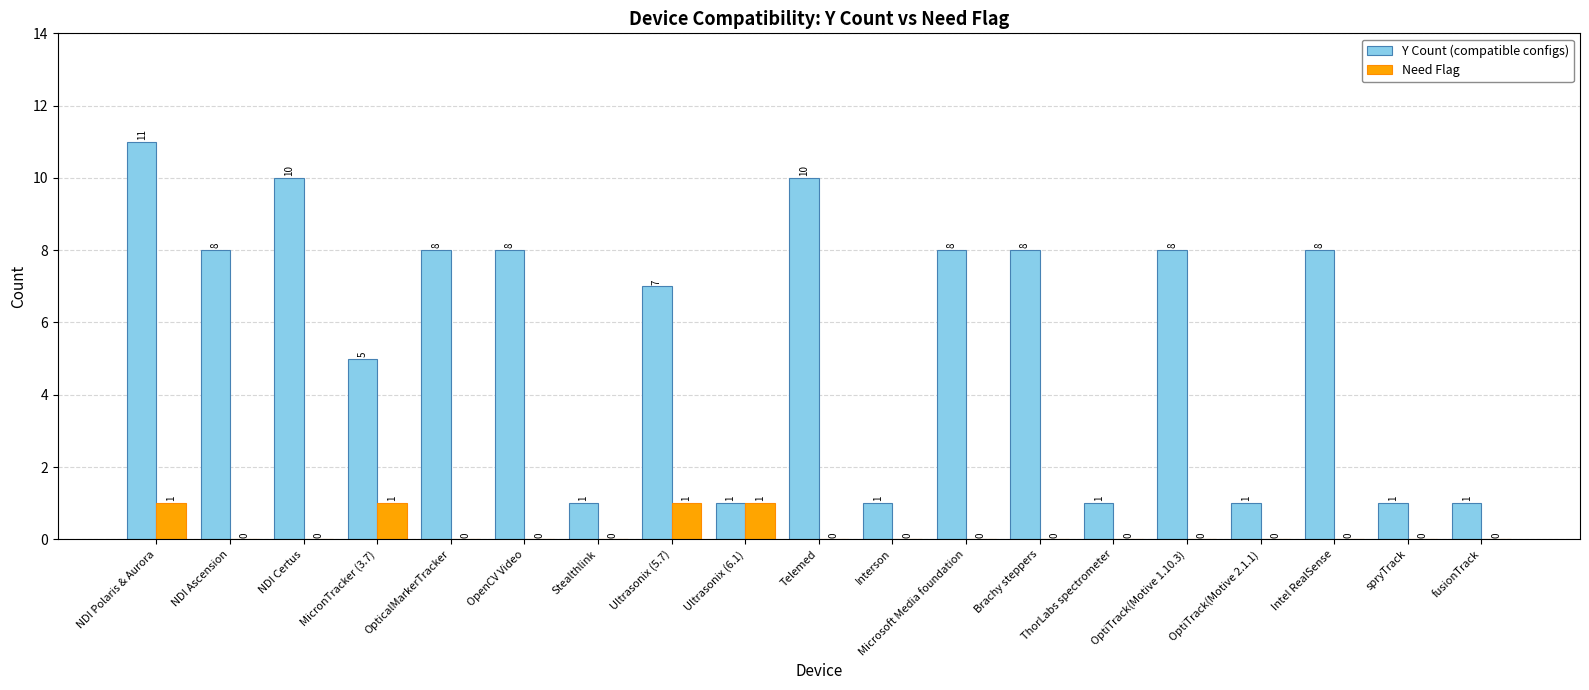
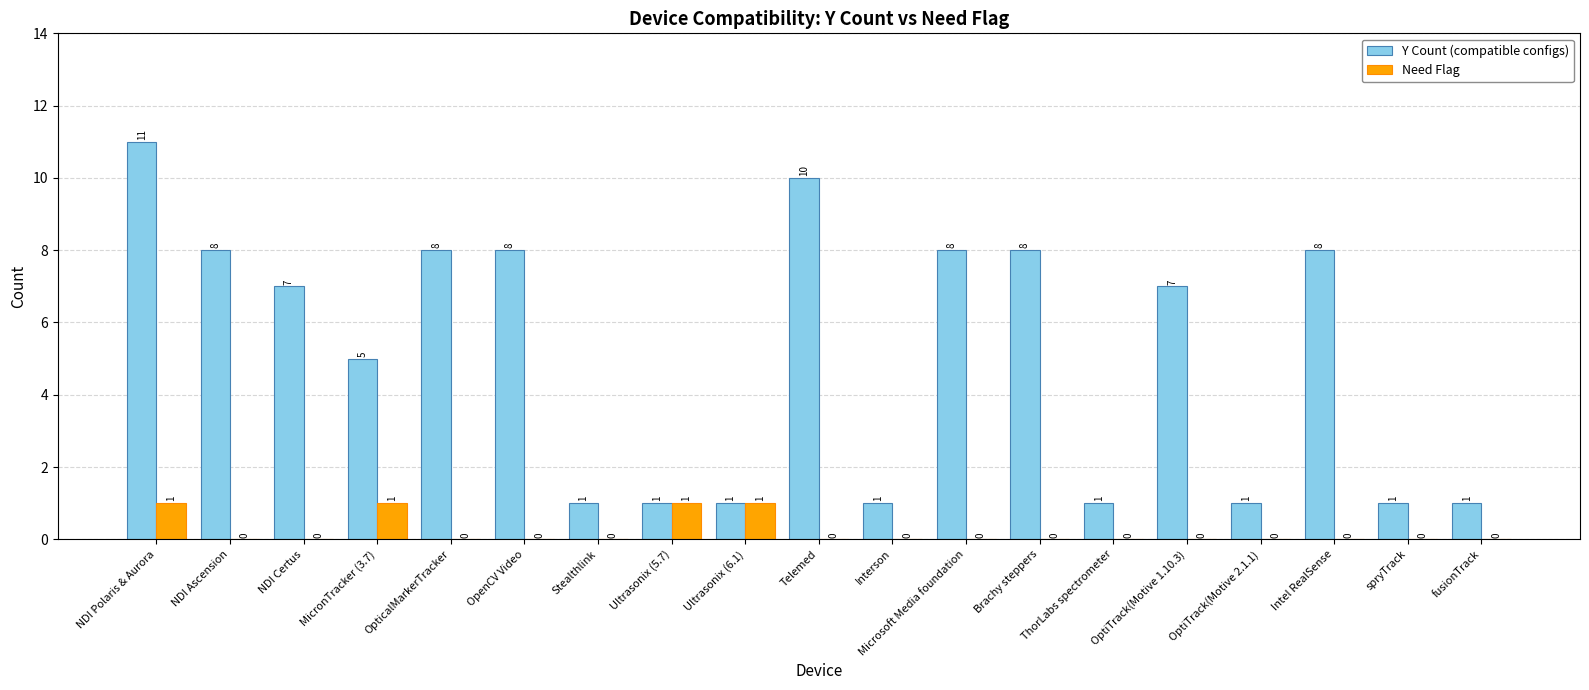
  {
    "Y Count (compatible configs)": {
      "NDI Polaris & Aurora": 11,
      "NDI Ascension": 8,
-     "NDI Certus": 10,
+     "NDI Certus": 7,
      "MicronTracker (3.7)": 5,
      "OpticalMarkerTracker": 8,
      "OpenCV Video": 8,
      "Stealthlink": 1,
-     "Ultrasonix (5.7)": 7,
+     "Ultrasonix (5.7)": 1,
      "Ultrasonix (6.1)": 1,
      "Telemed": 10,
      "Interson": 1,
      "Microsoft Media foundation": 8,
      "Brachy steppers": 8,
      "ThorLabs spectrometer": 1,
-     "OptiTrack(Motive 1.10.3)": 8,
+     "OptiTrack(Motive 1.10.3)": 7,
      "OptiTrack(Motive 2.1.1)": 1,
      "Intel RealSense": 8,
      "spryTrack": 1,
      "fusionTrack": 1
    },
    "Need Flag": {
      "NDI Polaris & Aurora": 1,
      "NDI Ascension": 0,
      "NDI Certus": 0,
      "MicronTracker (3.7)": 1,
      "OpticalMarkerTracker": 0,
      "OpenCV Video": 0,
      "Stealthlink": 0,
      "Ultrasonix (5.7)": 1,
      "Ultrasonix (6.1)": 1,
      "Telemed": 0,
      "Interson": 0,
      "Microsoft Media foundation": 0,
      "Brachy steppers": 0,
      "ThorLabs spectrometer": 0,
      "OptiTrack(Motive 1.10.3)": 0,
      "OptiTrack(Motive 2.1.1)": 0,
      "Intel RealSense": 0,
      "spryTrack": 0,
      "fusionTrack": 0
    }
  }
